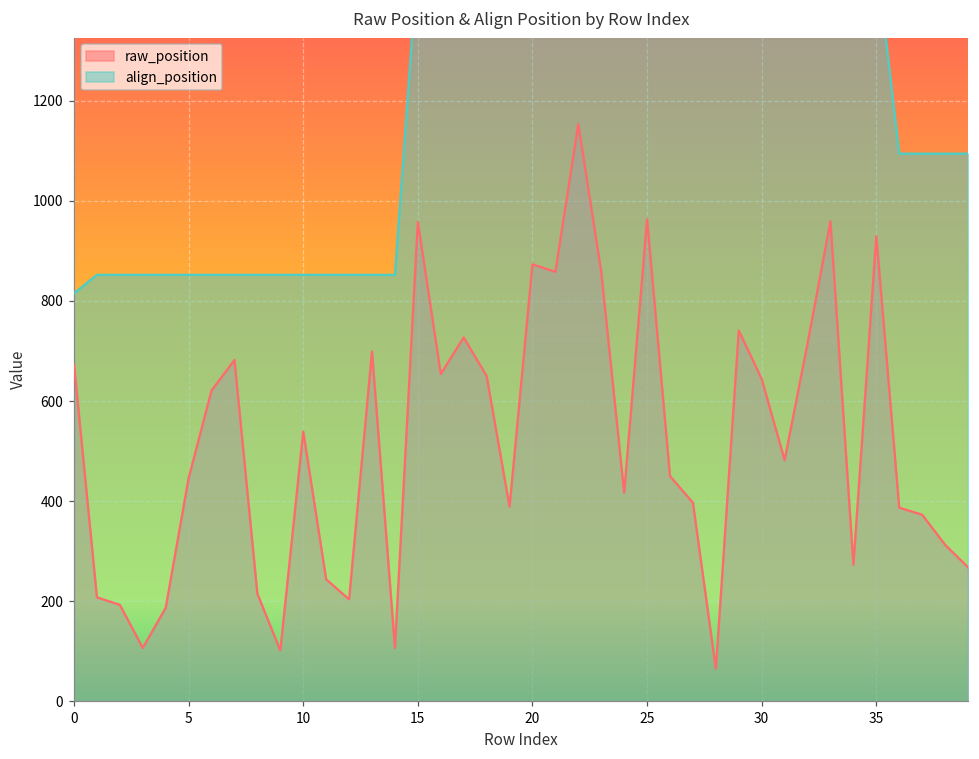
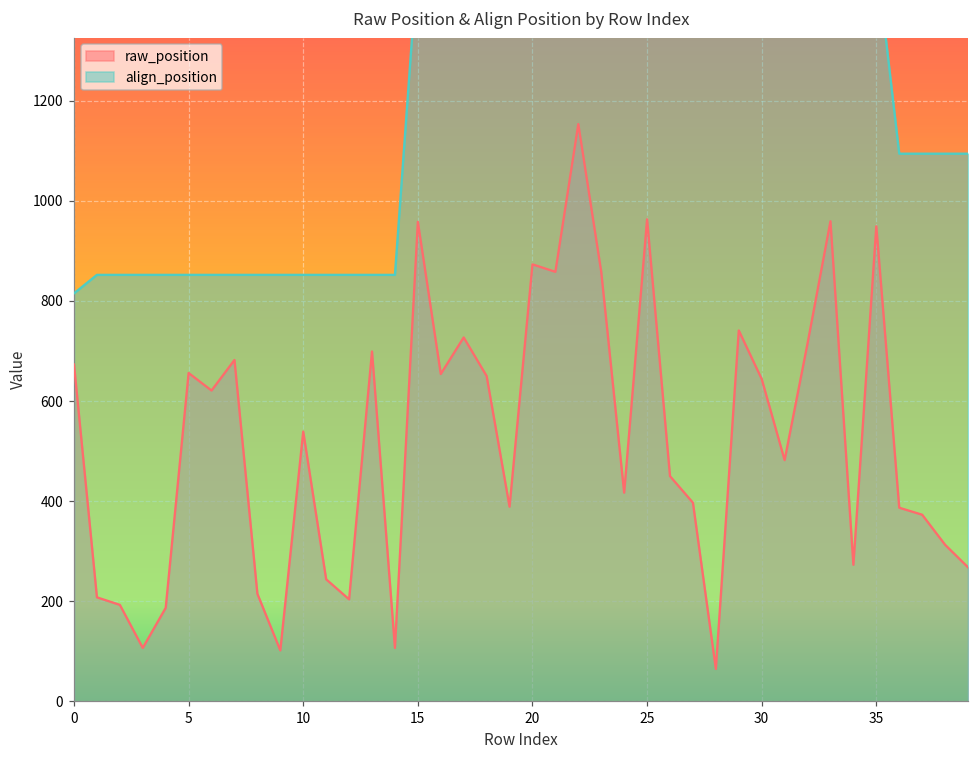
  {
    "raw_position": {
      "0": 670,
-     "5": 450,
+     "5": 660,
      "10": 540,
      "15": 960,
      "20": 870,
      "25": 960,
      "30": 640,
-     "35": 930
+     "35": 950
    },
    "align_position": {
      "0": 820,
      "5": 850,
      "10": 850
    }
  }
